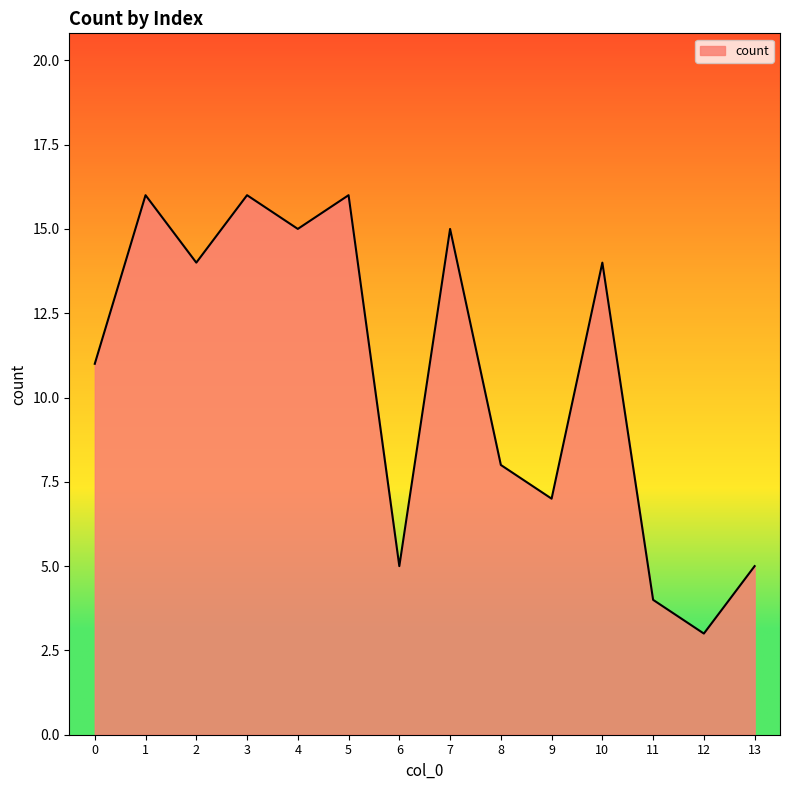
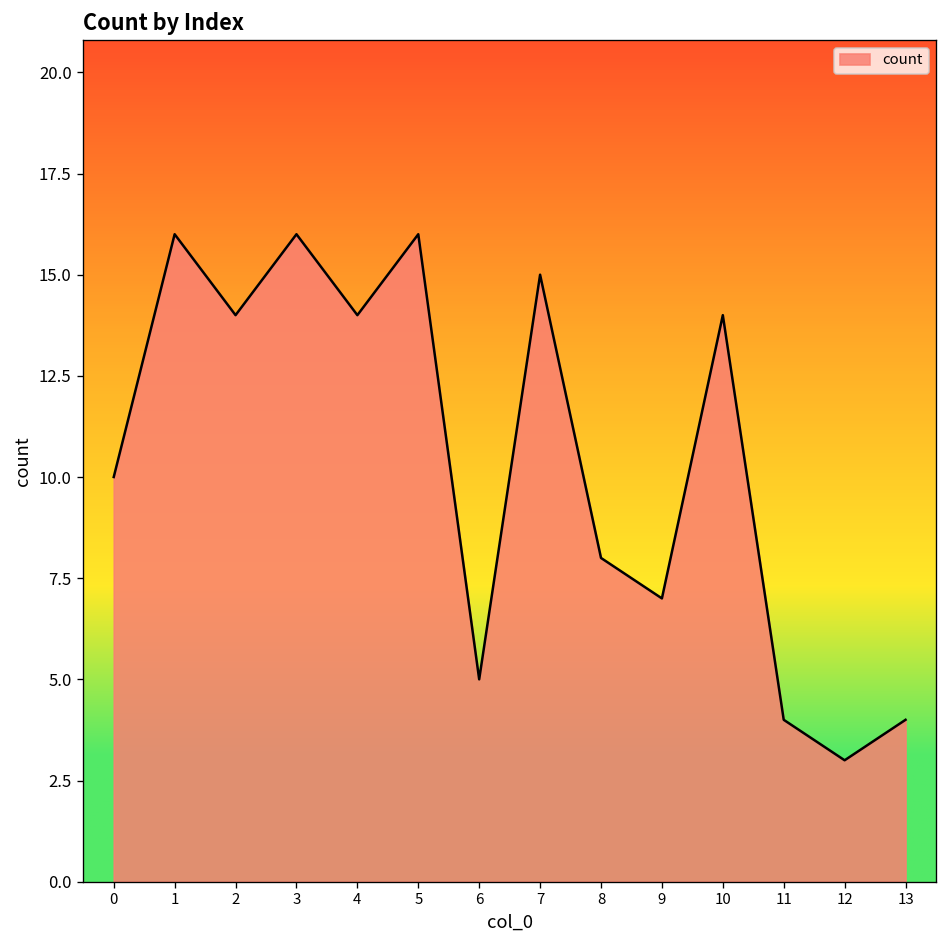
  {
-   "0": 11,
+   "0": 10,
    "1": 16,
    "2": 14,
    "3": 16,
-   "4": 15,
+   "4": 14,
    "5": 16,
    "6": 5,
    "7": 15,
    "8": 8,
    "9": 7,
    "10": 14,
    "11": 4,
    "12": 3,
-   "13": 5
+   "13": 4
  }
